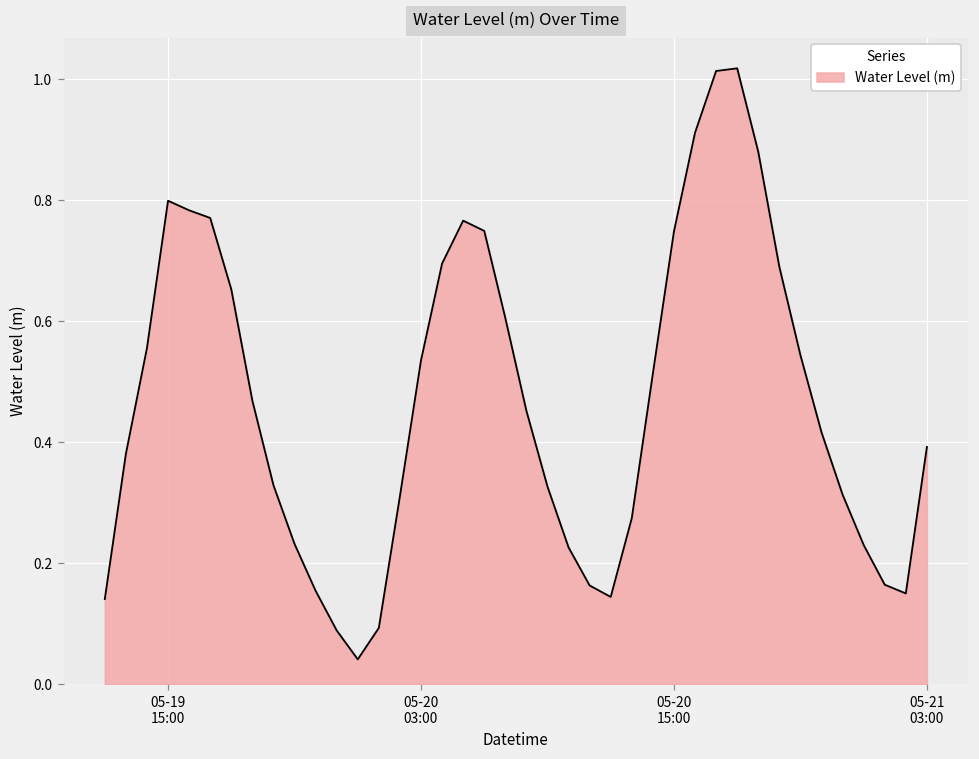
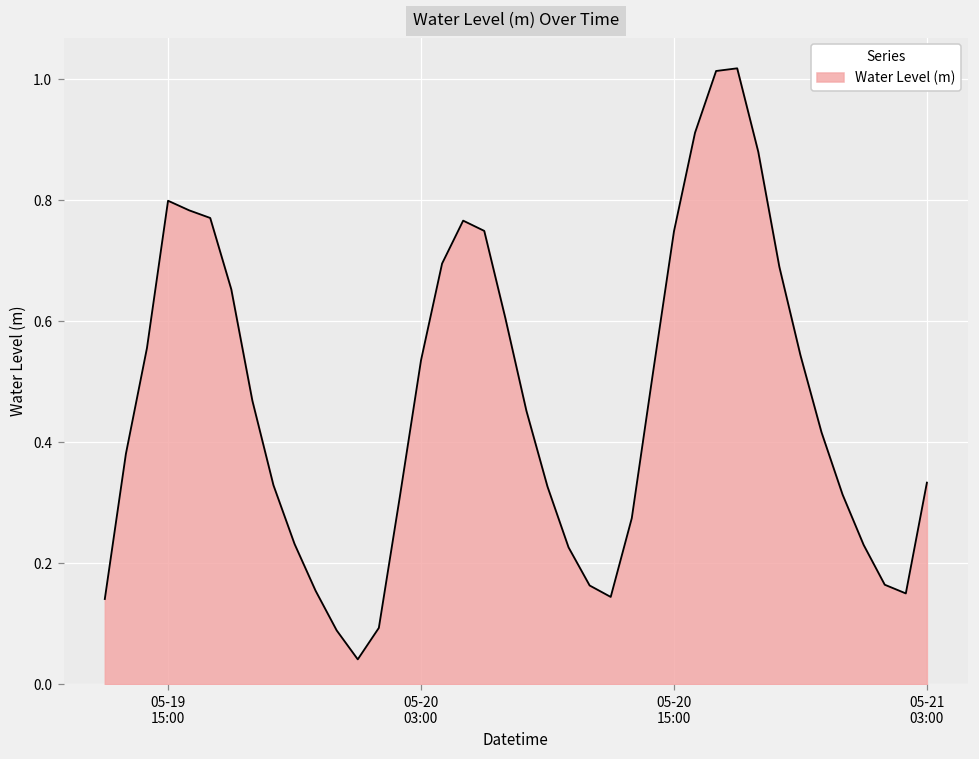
  {
    "05-19 15:00": 0.80,
    "05-20 03:00": 0.54,
    "05-20 15:00": 0.75,
-   "05-21 03:00": 0.39
+   "05-21 03:00": 0.33
  }
